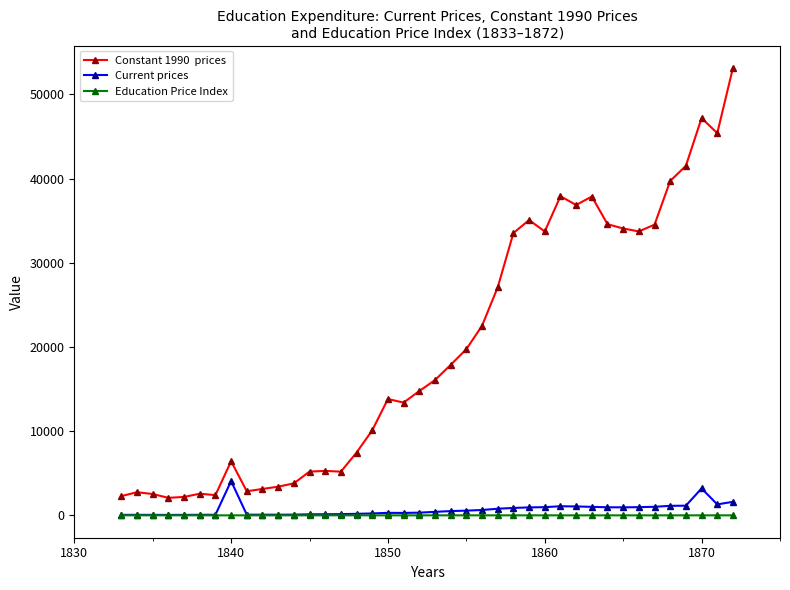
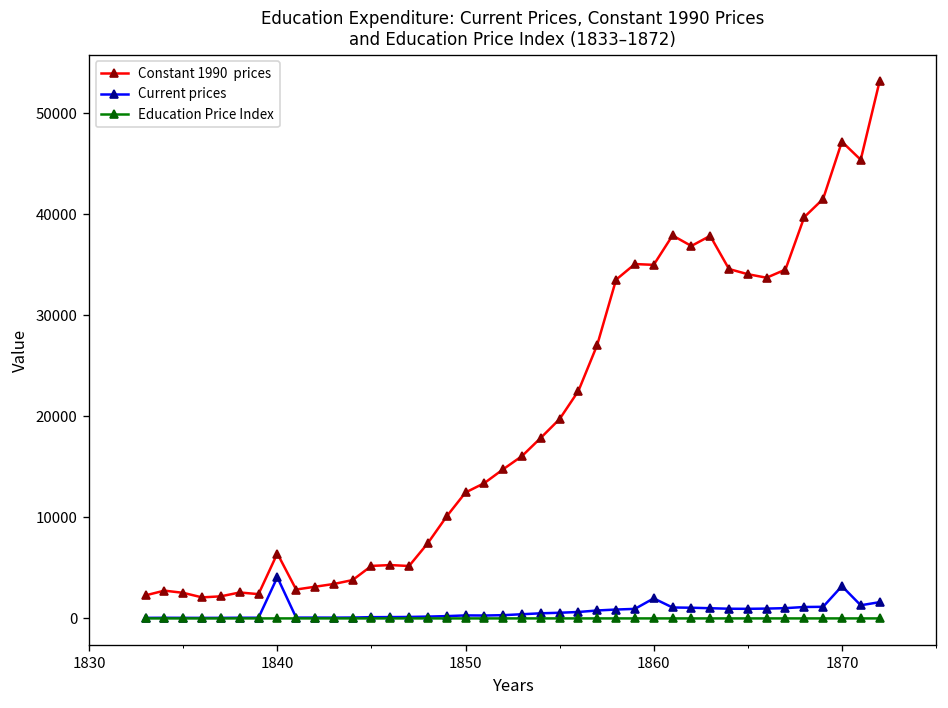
  {
    "Constant 1990 prices": {
      "1840": 6000,
-     "1850": 14000,
-     "1860": 34000,
+     "1850": 12000,
+     "1860": 35000,
      "1870": 47000
    },
    "Current prices": {
      "1840": 4000,
-     "1860": 1000,
+     "1860": 2000,
      "1870": 3000
    },
    "Education Price Index": {
      "1840": 0,
      "1860": 0,
      "1870": 0
    }
  }
